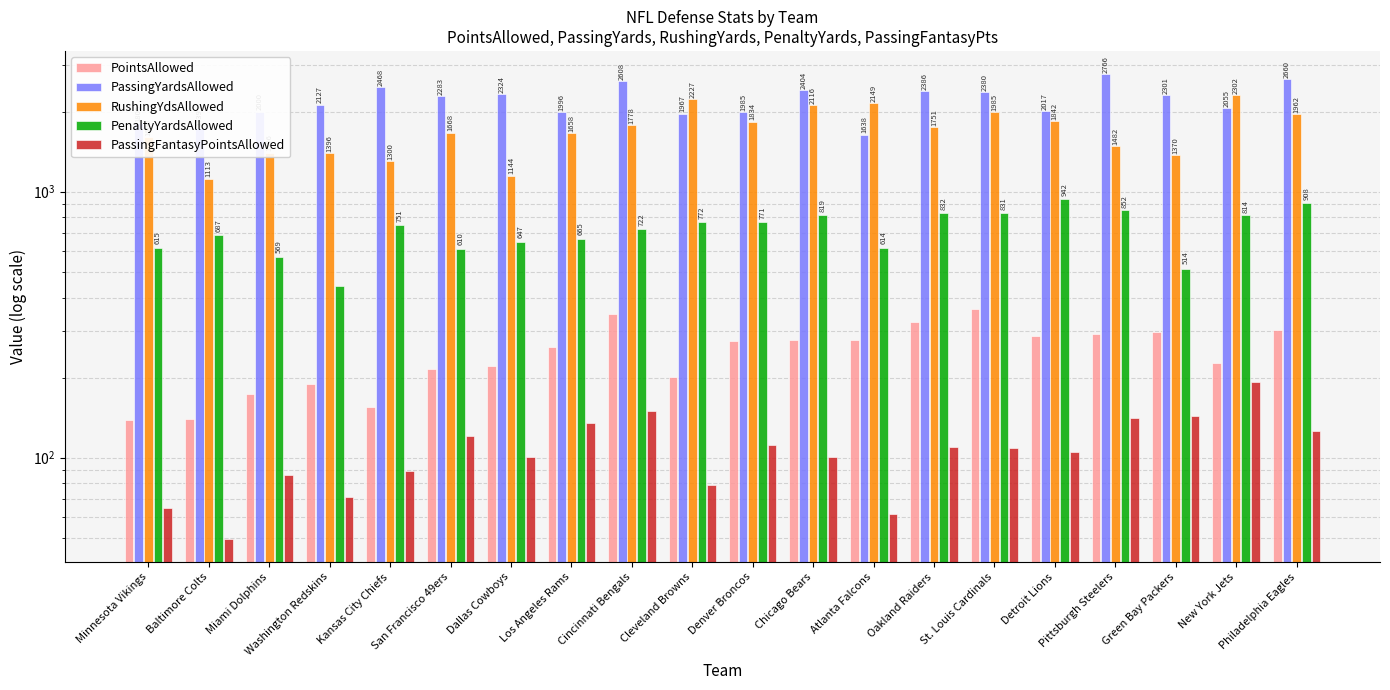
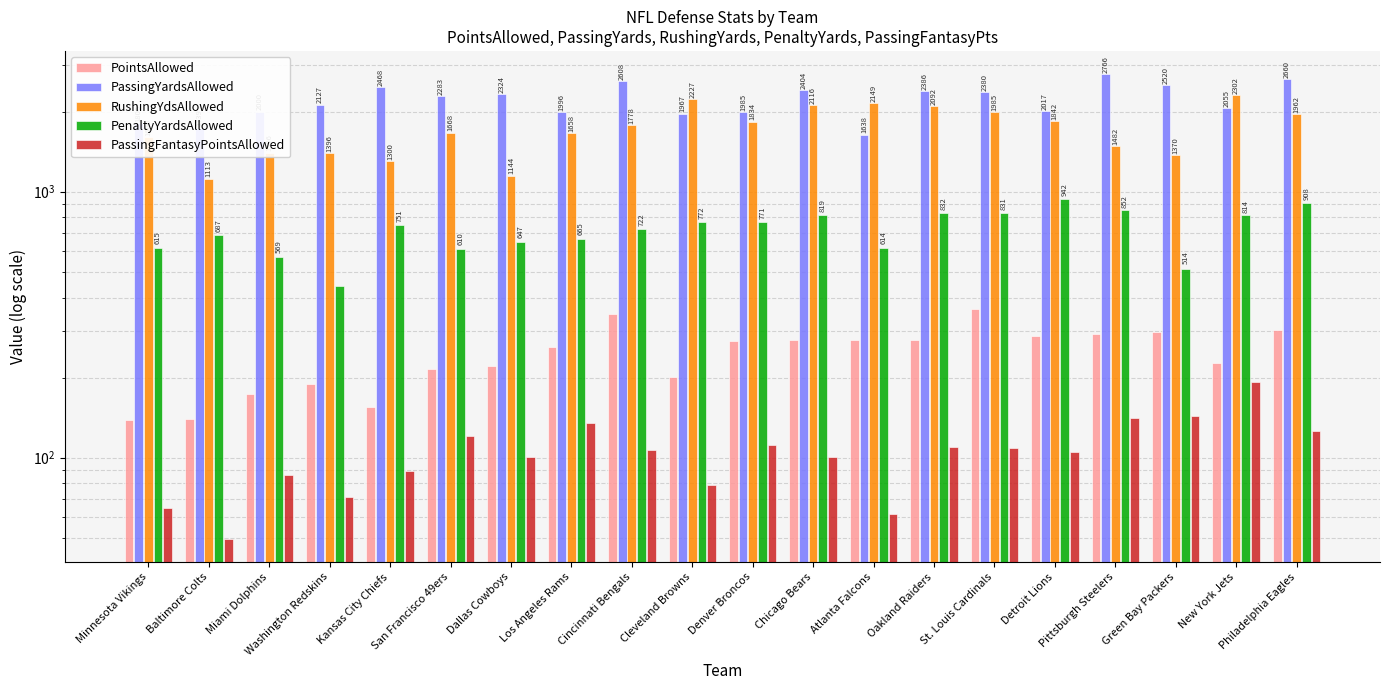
  {
    "PointsAllowed": {
      "Minnesota Vikings": 140,
      "Baltimore Colts": 140,
      "Miami Dolphins": 170,
      "Washington Redskins": 190,
      "Kansas City Chiefs": 160,
      "San Francisco 49ers": 220,
      "Dallas Cowboys": 220,
      "Los Angeles Rams": 260,
      "Cincinnati Bengals": 350,
      "Cleveland Browns": 200,
      "Denver Broncos": 280,
      "Chicago Bears": 280,
      "Atlanta Falcons": 280,
-     "Oakland Raiders": 320,
+     "Oakland Raiders": 280,
      "St. Louis Cardinals": 360,
      "Detroit Lions": 290,
      "Pittsburgh Steelers": 290,
      "Green Bay Packers": 300,
      "New York Jets": 230,
      "Philadelphia Eagles": 300
    },
    "PassingYardsAllowed": {
      "Washington Redskins": 2127,
      "Kansas City Chiefs": 2468,
      "San Francisco 49ers": 2283,
      "Dallas Cowboys": 2324,
      "Los Angeles Rams": 1996,
      "Cincinnati Bengals": 2608,
      "Cleveland Browns": 1967,
      "Denver Broncos": 1985,
      "Chicago Bears": 2404,
      "Atlanta Falcons": 1638,
      "Oakland Raiders": 2386,
      "St. Louis Cardinals": 2380,
      "Detroit Lions": 2017,
      "Pittsburgh Steelers": 2766,
-     "Green Bay Packers": 2301,
+     "Green Bay Packers": 2520,
      "New York Jets": 2055,
      "Philadelphia Eagles": 2660
    },
    "RushingYdsAllowed": {
      "Baltimore Colts": 1113,
      "Washington Redskins": 1396,
      "Kansas City Chiefs": 1300,
      "San Francisco 49ers": 1668,
      "Dallas Cowboys": 1144,
      "Los Angeles Rams": 1658,
      "Cincinnati Bengals": 1778,
      "Cleveland Browns": 2227,
      "Denver Broncos": 1834,
      "Chicago Bears": 2116,
      "Atlanta Falcons": 2149,
-     "Oakland Raiders": 1751,
+     "Oakland Raiders": 2092,
      "St. Louis Cardinals": 1985,
      "Detroit Lions": 1842,
      "Pittsburgh Steelers": 1482,
      "Green Bay Packers": 1370,
      "New York Jets": 2302,
      "Philadelphia Eagles": 1962
    },
    "PenaltyYardsAllowed": {
      "Minnesota Vikings": 615,
      "Baltimore Colts": 687,
      "Miami Dolphins": 569,
      "Kansas City Chiefs": 751,
      "San Francisco 49ers": 610,
      "Dallas Cowboys": 647,
      "Los Angeles Rams": 665,
      "Cincinnati Bengals": 722,
      "Cleveland Browns": 772,
      "Denver Broncos": 771,
      "Chicago Bears": 819,
      "Atlanta Falcons": 614,
      "Oakland Raiders": 832,
      "St. Louis Cardinals": 831,
      "Detroit Lions": 942,
      "Pittsburgh Steelers": 852,
      "Green Bay Packers": 514,
      "New York Jets": 814,
      "Philadelphia Eagles": 908
    },
    "PassingFantasyPointsAllowed": {
      "Minnesota Vikings": 65,
      "Baltimore Colts": 50,
      "Miami Dolphins": 86,
      "Washington Redskins": 71,
      "Kansas City Chiefs": 89,
      "San Francisco 49ers": 120,
      "Dallas Cowboys": 101,
      "Los Angeles Rams": 140,
-     "Cincinnati Bengals": 150,
+     "Cincinnati Bengals": 107,
      "Cleveland Browns": 79,
      "Denver Broncos": 111,
      "Chicago Bears": 100,
      "Atlanta Falcons": 62,
      "Oakland Raiders": 109,
      "St. Louis Cardinals": 109,
      "Detroit Lions": 105,
      "Pittsburgh Steelers": 140,
      "Green Bay Packers": 140,
      "New York Jets": 190,
      "Philadelphia Eagles": 130
    }
  }
